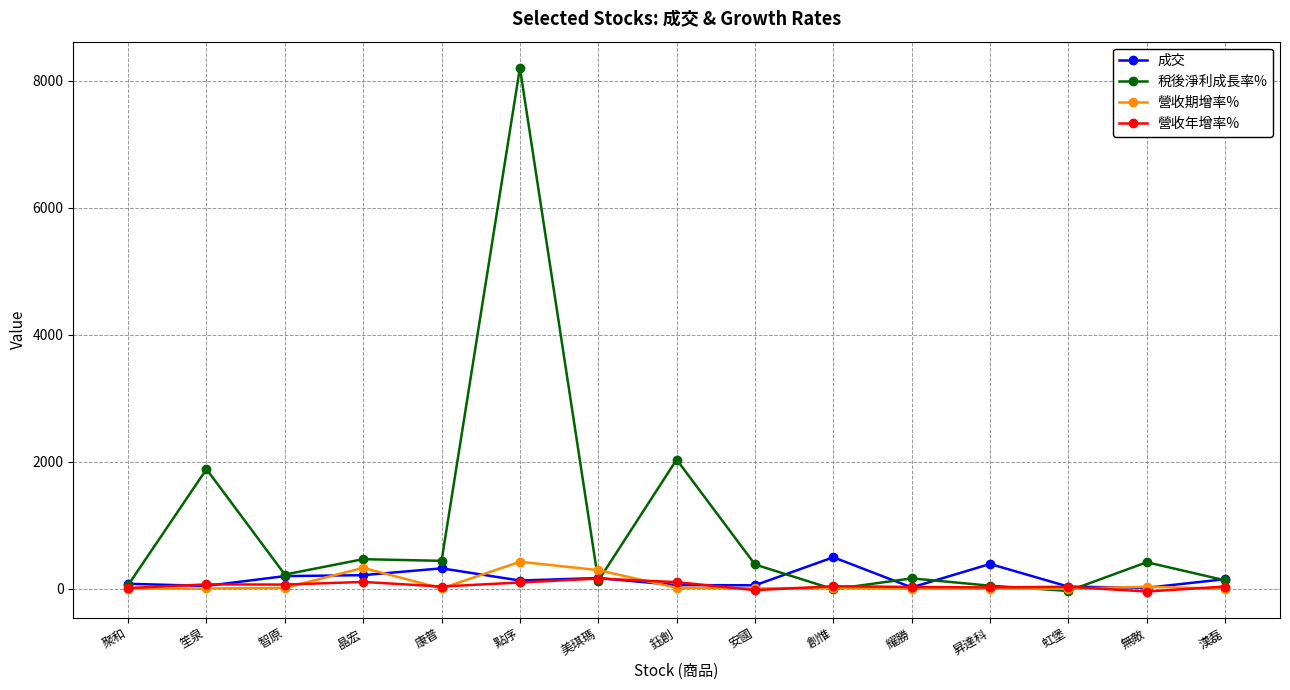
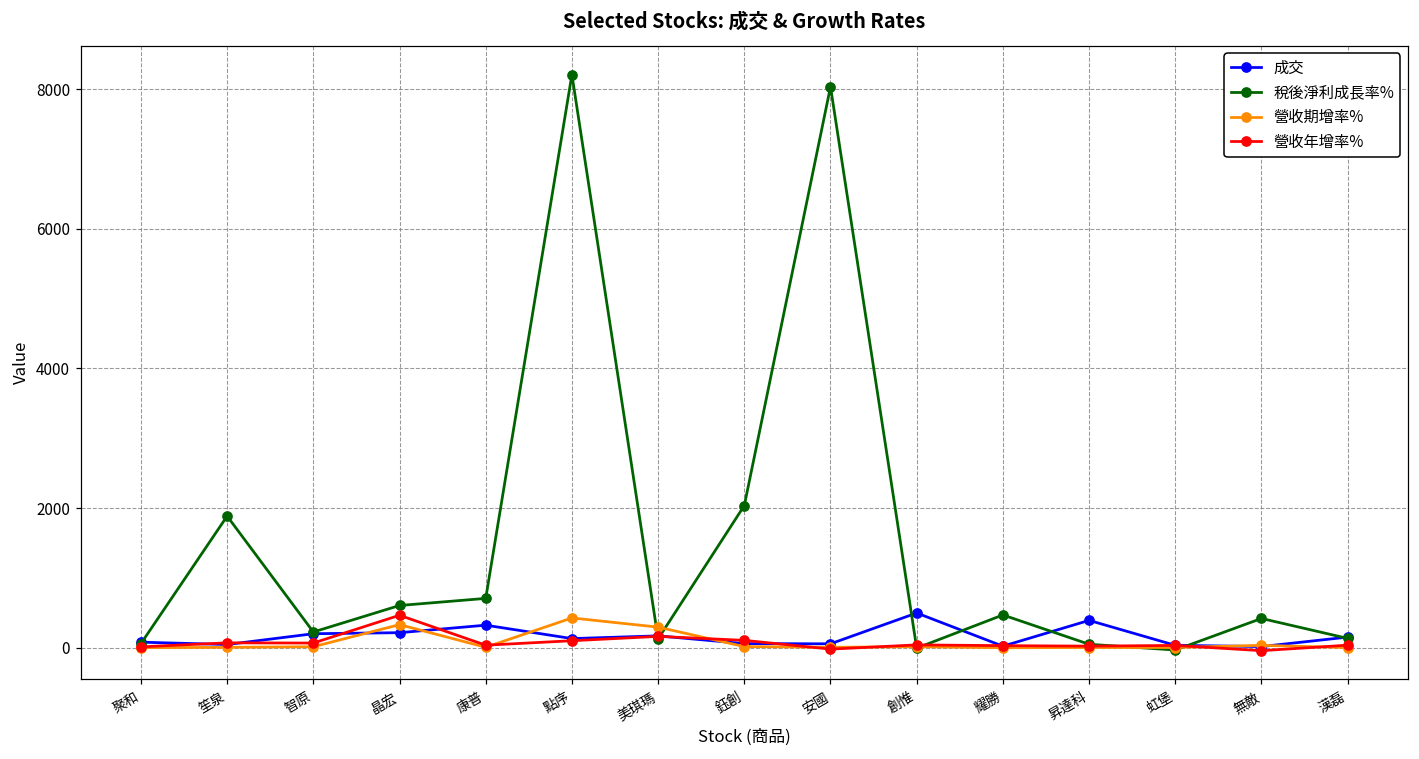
  {
    "成交": {
      "晶宏": 200,
      "康普": 300,
      "鈺創": 100,
      "安國": 100,
      "創惟": 500,
      "昇達科": 400
    },
    "稅後淨利成長率%": {
      "笙泉": 1900,
-     "晶宏": 500,
-     "康普": 400,
+     "晶宏": 600,
+     "康普": 700,
      "點序": 8200,
      "鈺創": 2000,
-     "安國": 400,
-     "耀勝": 200,
+     "安國": 8000,
+     "耀勝": 500,
      "無敵": 400
    },
    "營收期增率%": {
      "笙泉": 0,
      "智原": 0,
      "晶宏": 300,
      "點序": 400,
      "美琪瑪": 300,
      "鈺創": 0
    },
    "營收年增率%": {
      "智原": 100,
-     "晶宏": 100,
+     "晶宏": 500,
      "鈺創": 100,
      "無敵": 0
    }
  }
